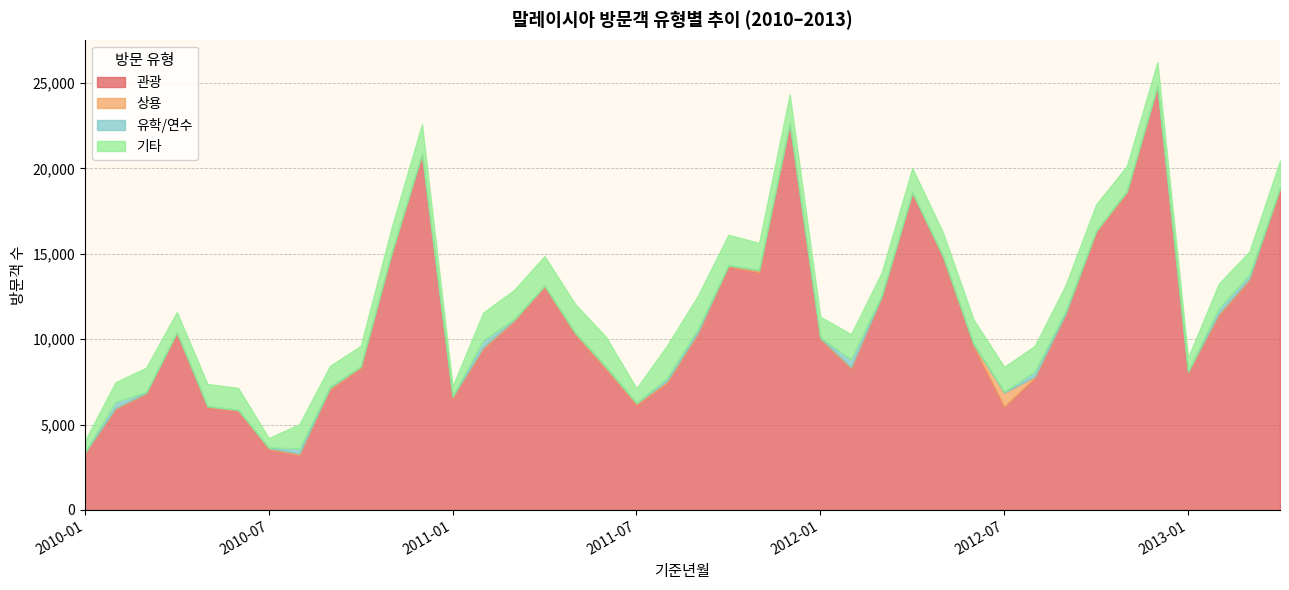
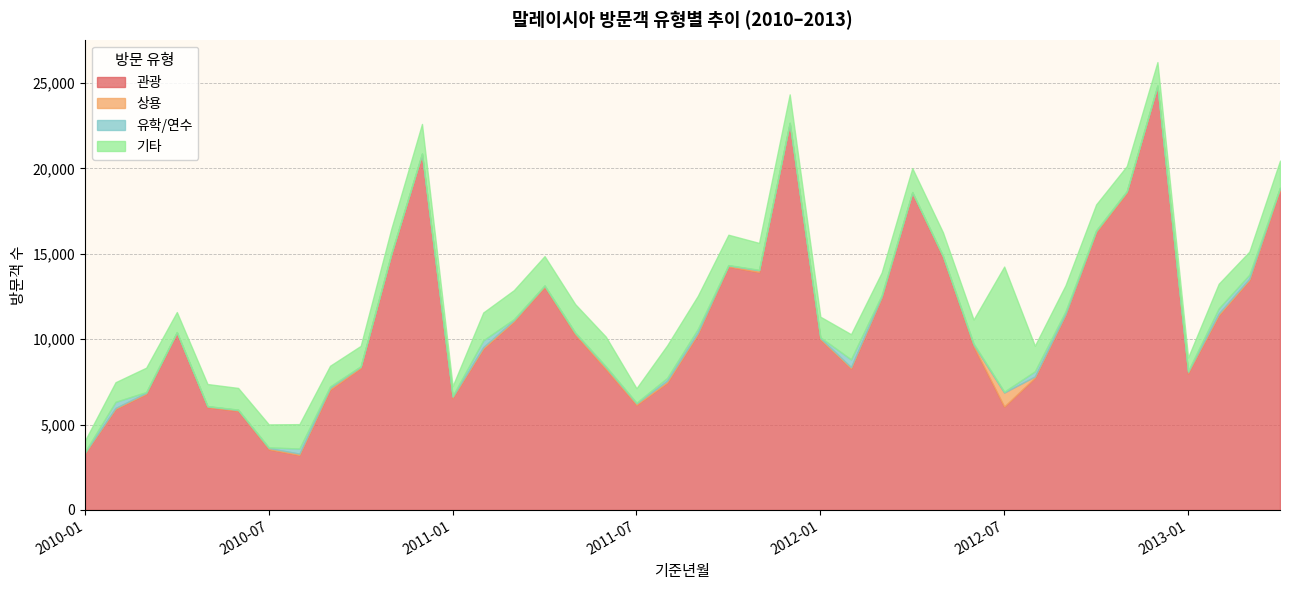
  {
    "관광": {
      "2012-07": "6,100"
    },
    "기타": {
      "2010-01": "700",
-     "2010-07": "500",
+     "2010-07": "1,300",
      "2011-01": "600",
      "2011-07": "800",
      "2012-01": "1,200",
-     "2012-07": "1,500",
+     "2012-07": "7,300",
      "2013-01": "800"
    }
  }
